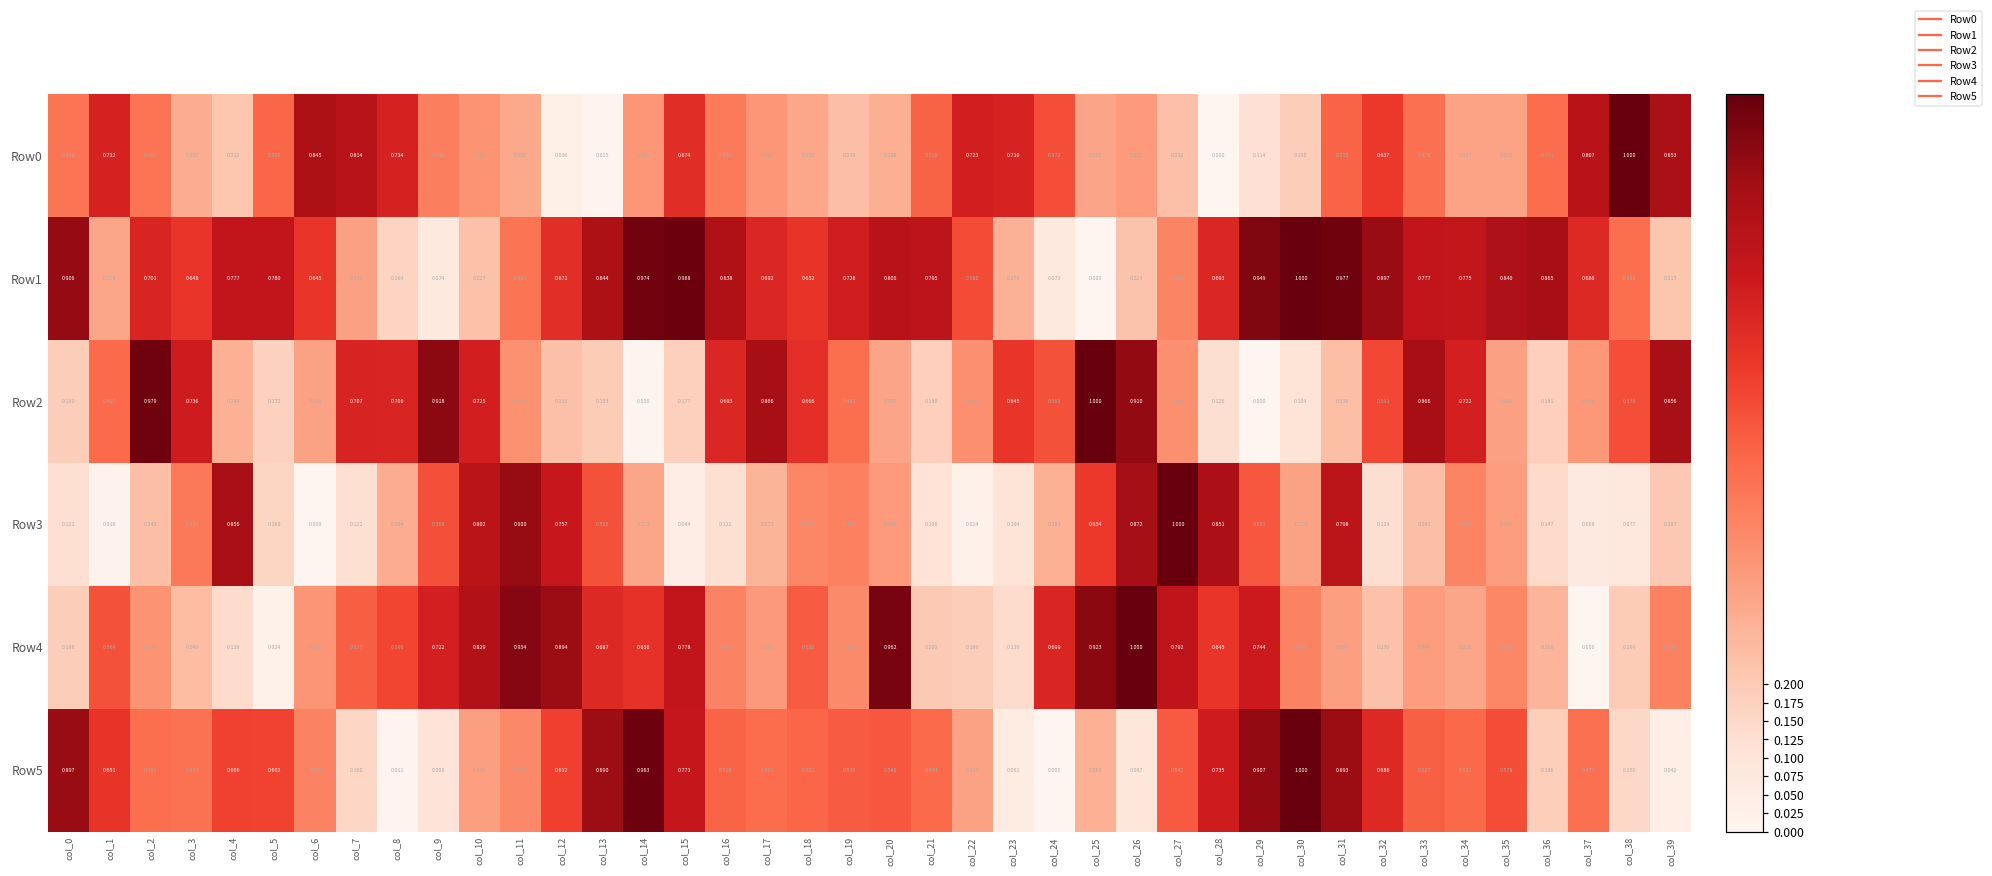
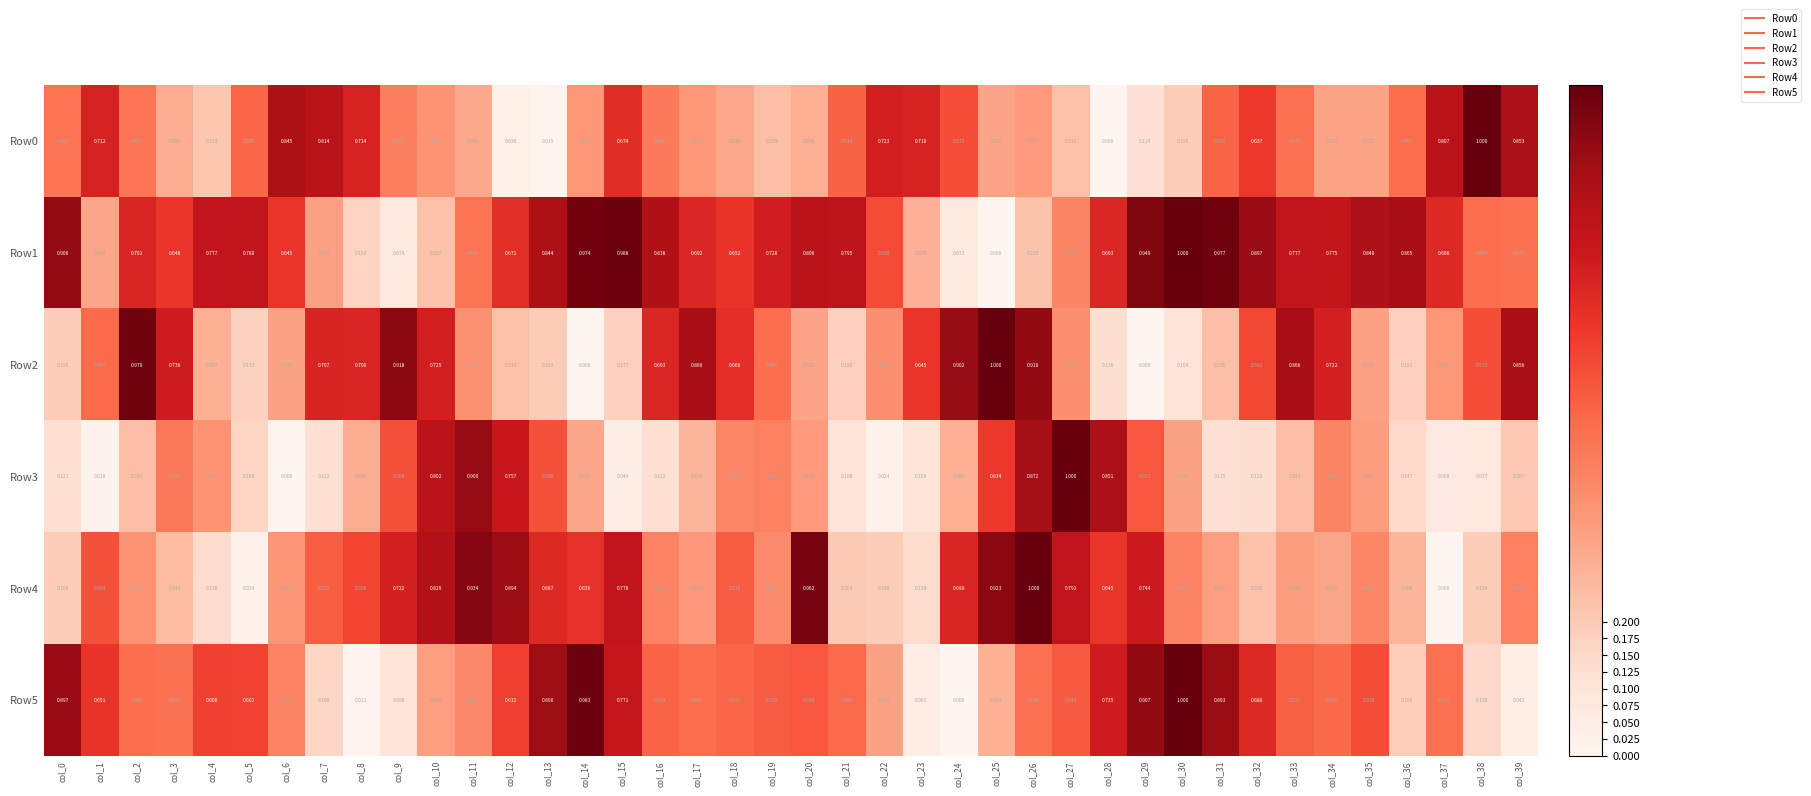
  {
    "Row1": {
      "col_0": 0.906,
      "col_1": 0.314,
      "col_2": 0.701,
      "col_3": 0.648,
      "col_4": 0.777,
      "col_5": 0.780,
      "col_6": 0.645,
      "col_7": 0.332,
      "col_8": 0.164,
      "col_9": 0.074,
      "col_10": 0.227,
      "col_11": 0.462,
      "col_12": 0.671,
      "col_13": 0.844,
      "col_14": 0.974,
      "col_15": 0.988,
      "col_16": 0.838,
      "col_17": 0.692,
      "col_18": 0.652,
      "col_19": 0.728,
      "col_20": 0.806,
      "col_21": 0.795,
      "col_22": 0.580,
      "col_23": 0.279,
      "col_24": 0.073,
      "col_25": 0.000,
      "col_26": 0.223,
      "col_27": 0.418,
      "col_28": 0.693,
      "col_29": 0.949,
      "col_30": 1.000,
      "col_31": 0.977,
      "col_32": 0.897,
      "col_33": 0.777,
      "col_34": 0.775,
      "col_35": 0.840,
      "col_36": 0.865,
      "col_37": 0.686,
      "col_38": 0.485,
-     "col_39": 0.215
+     "col_39": 0.473
    },
    "Row2": {
      "col_0": 0.190,
      "col_1": 0.497,
      "col_2": 0.979,
      "col_3": 0.736,
      "col_4": 0.284,
      "col_5": 0.172,
      "col_6": 0.328,
      "col_7": 0.707,
      "col_8": 0.700,
      "col_9": 0.918,
      "col_10": 0.725,
      "col_11": 0.378,
      "col_12": 0.233,
      "col_13": 0.193,
      "col_14": 0.006,
      "col_15": 0.177,
      "col_16": 0.693,
      "col_17": 0.866,
      "col_18": 0.666,
      "col_19": 0.482,
      "col_20": 0.320,
      "col_21": 0.180,
      "col_22": 0.383,
      "col_23": 0.645,
-     "col_24": 0.565,
+     "col_24": 0.902,
      "col_25": 1.000,
      "col_26": 0.910,
      "col_27": 0.383,
      "col_28": 0.126,
      "col_29": 0.000,
      "col_30": 0.104,
      "col_31": 0.236,
      "col_32": 0.591,
      "col_33": 0.866,
      "col_34": 0.722,
      "col_35": 0.331,
      "col_36": 0.181,
      "col_37": 0.358,
      "col_38": 0.573,
      "col_39": 0.856
    },
    "Row3": {
      "col_0": 0.121,
      "col_1": 0.018,
      "col_2": 0.242,
      "col_3": 0.453,
-     "col_4": 0.856,
+     "col_4": 0.370,
      "col_5": 0.160,
      "col_6": 0.000,
      "col_7": 0.122,
      "col_8": 0.294,
      "col_9": 0.568,
      "col_10": 0.802,
      "col_11": 0.900,
      "col_12": 0.757,
      "col_13": 0.566,
      "col_14": 0.313,
      "col_15": 0.044,
      "col_16": 0.122,
      "col_17": 0.273,
      "col_18": 0.409,
      "col_19": 0.428,
      "col_20": 0.349,
      "col_21": 0.108,
      "col_22": 0.024,
      "col_23": 0.104,
      "col_24": 0.283,
      "col_25": 0.634,
      "col_26": 0.872,
      "col_27": 1.000,
      "col_28": 0.851,
      "col_29": 0.551,
      "col_30": 0.327,
-     "col_31": 0.798,
+     "col_31": 0.115,
      "col_32": 0.129,
      "col_33": 0.241,
      "col_34": 0.418,
      "col_35": 0.343,
      "col_36": 0.147,
      "col_37": 0.068,
      "col_38": 0.077,
      "col_39": 0.207
    },
    "Row5": {
      "col_0": 0.897,
      "col_1": 0.651,
      "col_2": 0.485,
      "col_3": 0.473,
      "col_4": 0.606,
      "col_5": 0.602,
      "col_6": 0.423,
      "col_7": 0.160,
      "col_8": 0.011,
      "col_9": 0.098,
      "col_10": 0.339,
      "col_11": 0.405,
      "col_12": 0.612,
      "col_13": 0.890,
      "col_14": 0.983,
      "col_15": 0.771,
      "col_16": 0.514,
      "col_17": 0.491,
      "col_18": 0.511,
      "col_19": 0.536,
      "col_20": 0.548,
      "col_21": 0.494,
      "col_22": 0.325,
      "col_23": 0.061,
      "col_24": 0.000,
      "col_25": 0.283,
-     "col_26": 0.087,
+     "col_26": 0.478,
      "col_27": 0.542,
      "col_28": 0.735,
      "col_29": 0.907,
      "col_30": 1.000,
      "col_31": 0.893,
      "col_32": 0.686,
      "col_33": 0.527,
      "col_34": 0.501,
      "col_35": 0.578,
      "col_36": 0.186,
      "col_37": 0.477,
      "col_38": 0.150,
      "col_39": 0.042
    }
  }
